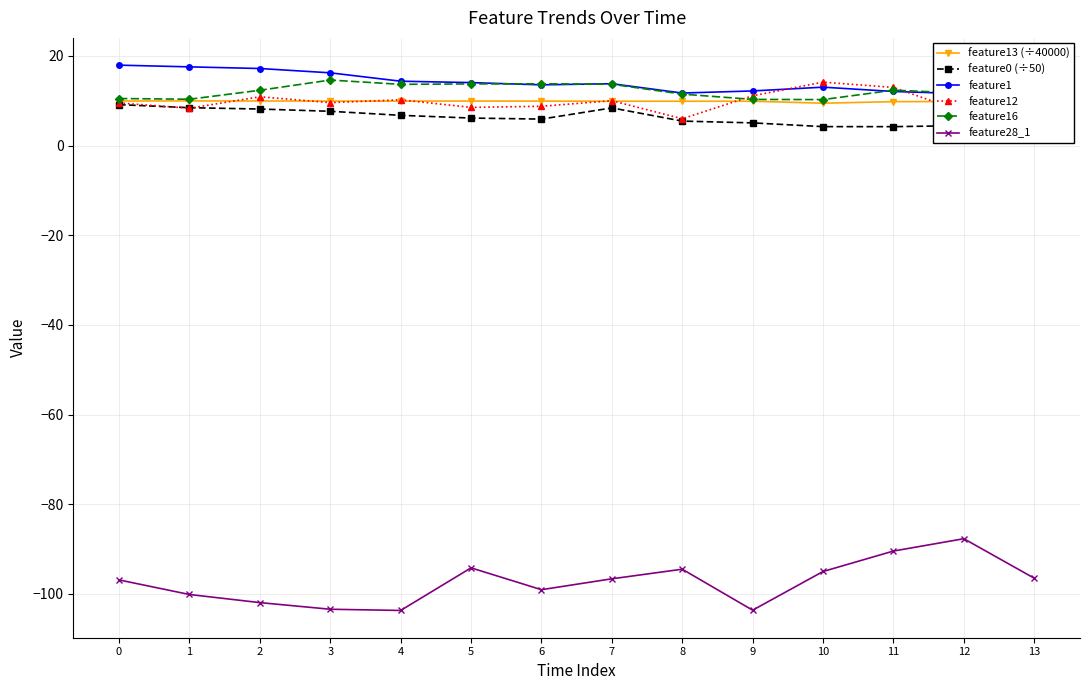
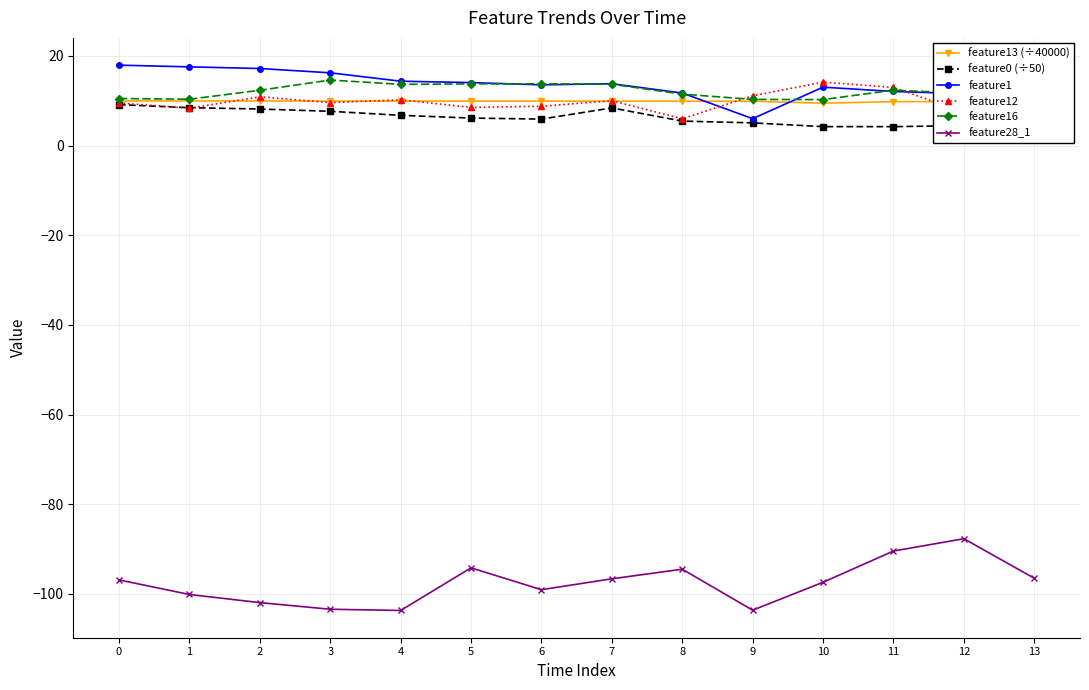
  {
    "feature13 (÷40000)": {
      "2": 10,
      "5": 10,
      "6": 10,
      "8": 10,
      "10": 9,
      "11": 10
    },
    "feature0 (÷50)": {
      "2": 8,
      "3": 8,
      "4": 7,
      "5": 6,
      "6": 6,
      "7": 8,
      "9": 5,
      "10": 4,
      "11": 4
    },
    "feature1": {
      "0": 18,
      "1": 18,
      "2": 17,
      "3": 16,
      "4": 14,
-     "9": 12,
+     "9": 6,
      "10": 13
    },
    "feature12": {
      "2": 11,
      "5": 9,
      "6": 9,
      "9": 11,
      "10": 14,
      "11": 13
    },
    "feature16": {
      "2": 12,
      "3": 15,
      "4": 14,
      "10": 10
    },
    "feature28_1": {
      "0": -97,
      "1": -100,
      "2": -102,
      "3": -103,
      "4": -104,
      "5": -94,
      "6": -99,
      "7": -97,
      "8": -94,
      "9": -104,
-     "10": -95,
+     "10": -97,
      "11": -90,
      "12": -88,
      "13": -97
    }
  }
